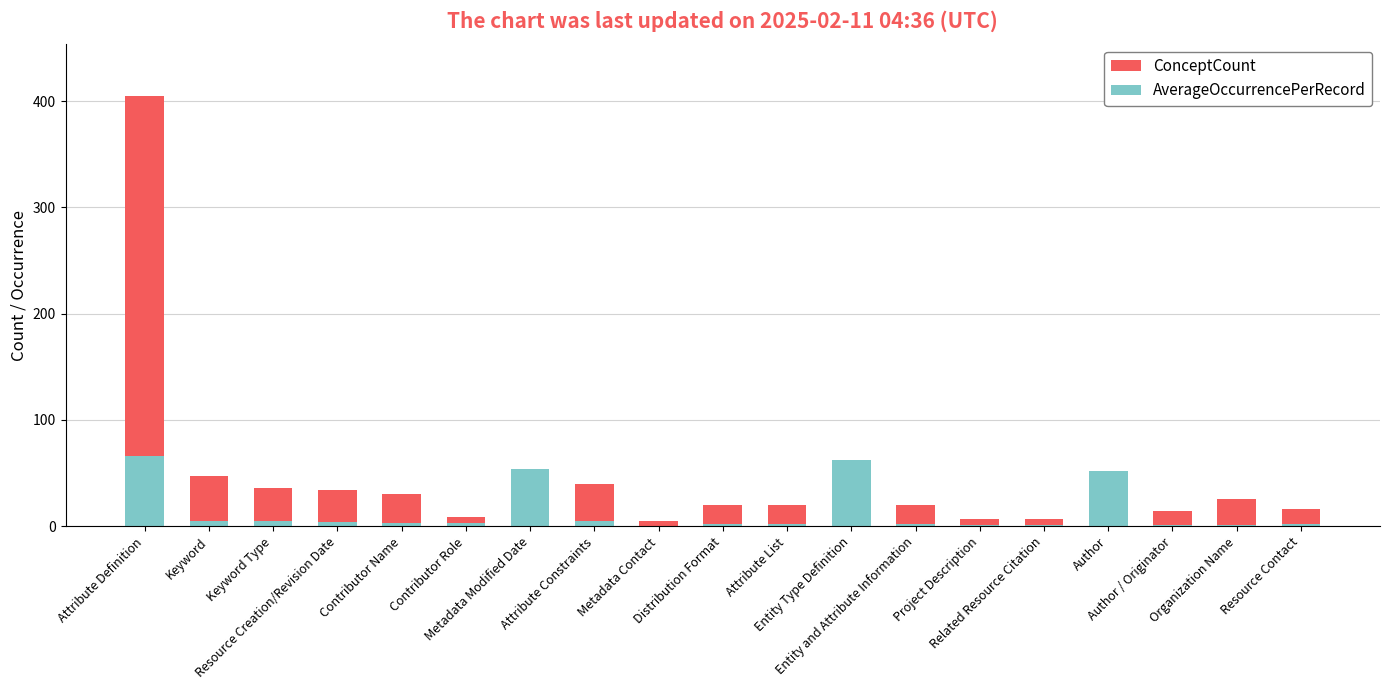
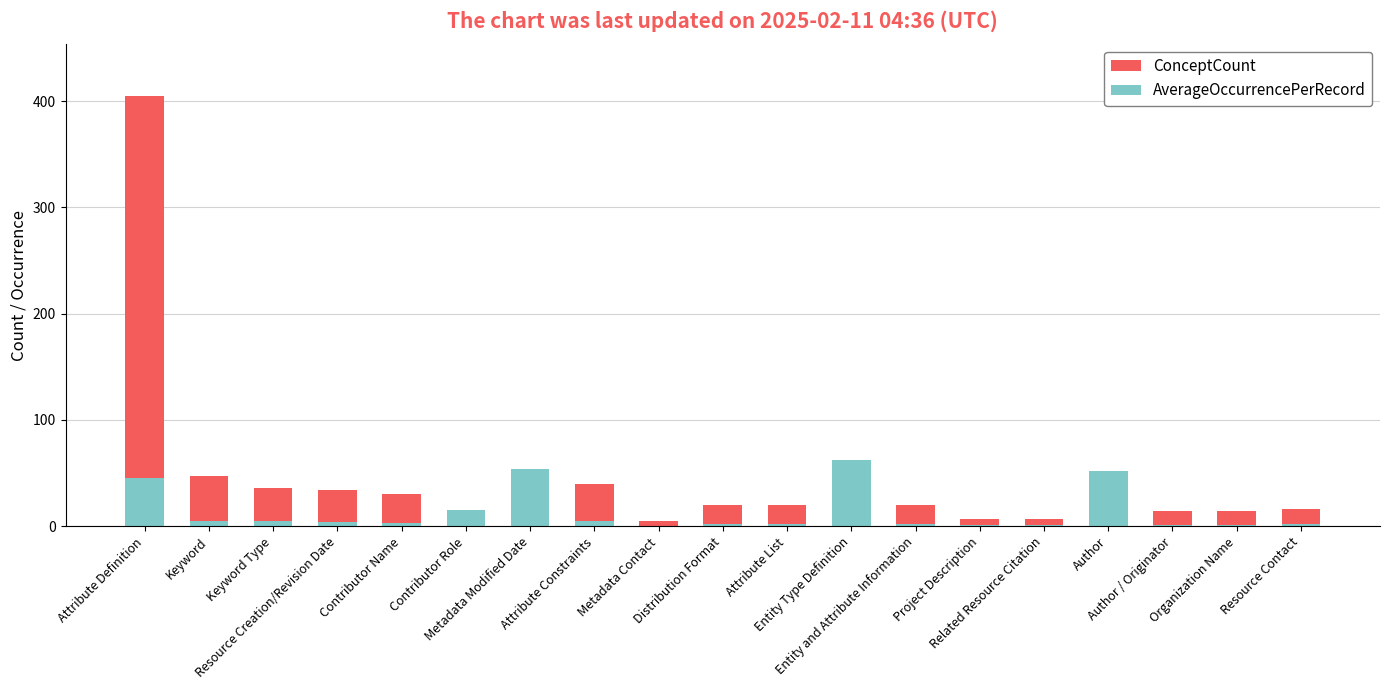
  {
    "ConceptCount": {
      "Attribute Definition": 405,
      "Keyword": 47,
      "Keyword Type": 36,
      "Resource Creation/Revision Date": 34,
      "Contributor Name": 30,
      "Attribute Constraints": 40,
      "Metadata Contact": 5,
      "Distribution Format": 20,
      "Attribute List": 20,
      "Entity and Attribute Information": 20,
      "Project Description": 7,
      "Related Resource Citation": 7,
      "Author / Originator": 14,
-     "Organization Name": 26,
+     "Organization Name": 14,
      "Resource Contact": 16
    },
    "AverageOccurrencePerRecord": {
-     "Attribute Definition": 66,
-     "Contributor Role": 3,
+     "Attribute Definition": 45,
+     "Contributor Role": 15,
      "Metadata Modified Date": 54,
      "Entity Type Definition": 62,
      "Author": 52
    }
  }
